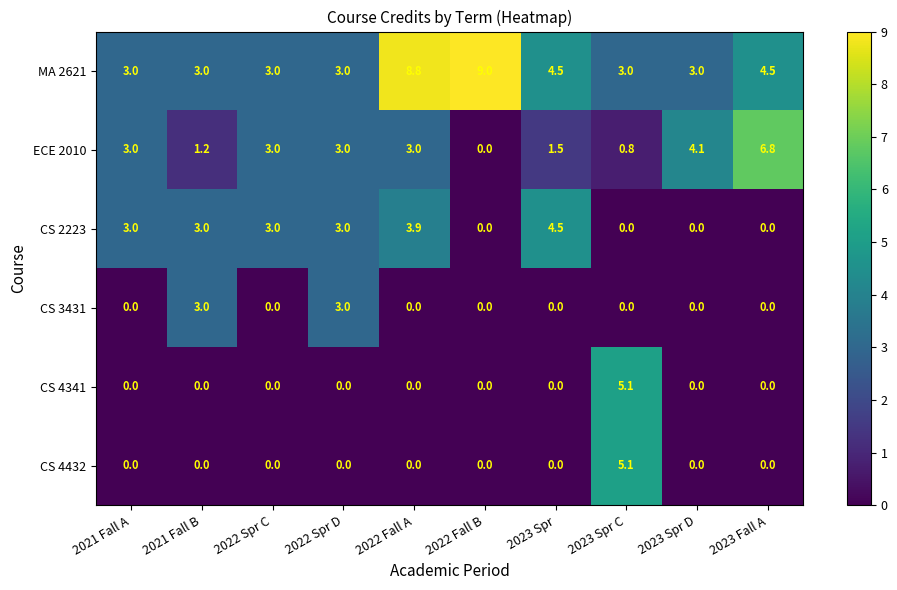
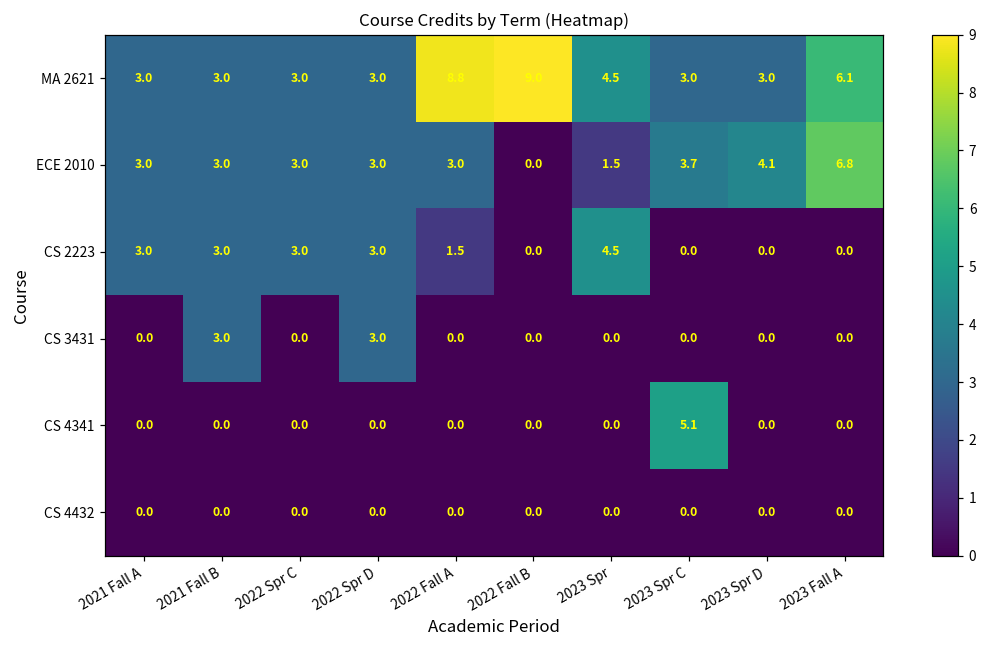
  {
    "MA 2621": {
      "2021 Fall A": 3.0,
      "2021 Fall B": 3.0,
      "2022 Spr C": 3.0,
      "2022 Spr D": 3.0,
      "2023 Spr": 4.5,
      "2023 Spr C": 3.0,
      "2023 Spr D": 3.0,
-     "2023 Fall A": 4.5
+     "2023 Fall A": 6.1
    },
    "ECE 2010": {
      "2021 Fall A": 3.0,
-     "2021 Fall B": 1.2,
+     "2021 Fall B": 3.0,
      "2022 Spr C": 3.0,
      "2022 Spr D": 3.0,
      "2022 Fall A": 3.0,
      "2022 Fall B": 0.0,
      "2023 Spr": 1.5,
-     "2023 Spr C": 0.8,
+     "2023 Spr C": 3.7,
      "2023 Spr D": 4.1,
      "2023 Fall A": 6.8
    },
    "CS 2223": {
      "2021 Fall A": 3.0,
      "2021 Fall B": 3.0,
      "2022 Spr C": 3.0,
      "2022 Spr D": 3.0,
-     "2022 Fall A": 3.9,
+     "2022 Fall A": 1.5,
      "2022 Fall B": 0.0,
      "2023 Spr": 4.5,
      "2023 Spr C": 0.0,
      "2023 Spr D": 0.0,
      "2023 Fall A": 0.0
    },
    "CS 3431": {
      "2021 Fall A": 0.0,
      "2021 Fall B": 3.0,
      "2022 Spr C": 0.0,
      "2022 Spr D": 3.0,
      "2022 Fall A": 0.0,
      "2022 Fall B": 0.0,
      "2023 Spr": 0.0,
      "2023 Spr C": 0.0,
      "2023 Spr D": 0.0,
      "2023 Fall A": 0.0
    },
    "CS 4341": {
      "2021 Fall A": 0.0,
      "2021 Fall B": 0.0,
      "2022 Spr C": 0.0,
      "2022 Spr D": 0.0,
      "2022 Fall A": 0.0,
      "2022 Fall B": 0.0,
      "2023 Spr": 0.0,
      "2023 Spr C": 5.1,
      "2023 Spr D": 0.0,
      "2023 Fall A": 0.0
    },
    "CS 4432": {
      "2021 Fall A": 0.0,
      "2021 Fall B": 0.0,
      "2022 Spr C": 0.0,
      "2022 Spr D": 0.0,
      "2022 Fall A": 0.0,
      "2022 Fall B": 0.0,
      "2023 Spr": 0.0,
-     "2023 Spr C": 5.1,
+     "2023 Spr C": 0.0,
      "2023 Spr D": 0.0,
      "2023 Fall A": 0.0
    }
  }
